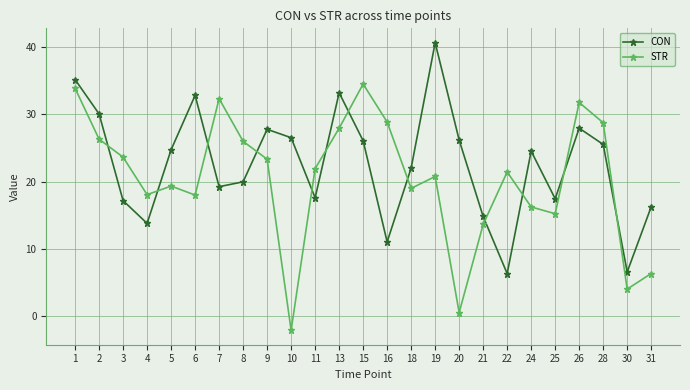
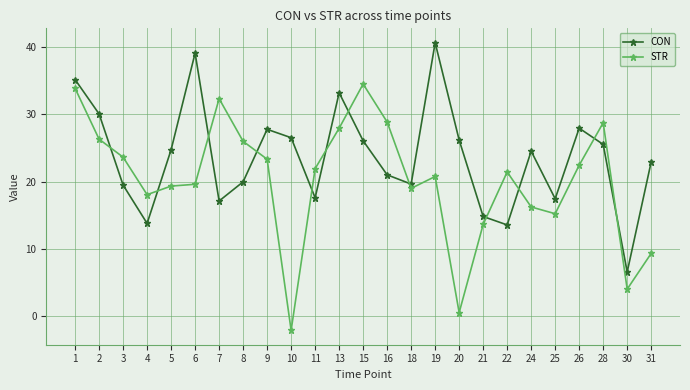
  {
    "CON": {
      "1": 35,
      "2": 30,
-     "3": 17,
+     "3": 19,
      "4": 14,
      "5": 25,
-     "6": 33,
-     "7": 19,
+     "6": 39,
+     "7": 17,
      "8": 20,
      "9": 28,
      "10": 27,
      "11": 18,
      "13": 33,
      "15": 26,
-     "16": 11,
-     "18": 22,
+     "16": 21,
+     "18": 20,
      "19": 41,
      "20": 26,
      "21": 15,
-     "22": 6,
+     "22": 14,
      "24": 25,
      "25": 17,
      "26": 28,
      "28": 26,
      "30": 7,
-     "31": 16
+     "31": 23
    },
    "STR": {
      "1": 34,
      "2": 26,
      "3": 24,
      "4": 18,
      "5": 19,
-     "6": 18,
+     "6": 20,
      "7": 32,
      "8": 26,
      "9": 23,
      "10": -2,
      "11": 22,
      "13": 28,
      "15": 35,
      "16": 29,
      "18": 19,
      "19": 21,
      "20": 0,
      "21": 14,
      "22": 21,
      "24": 16,
      "25": 15,
-     "26": 32,
+     "26": 22,
      "28": 29,
      "30": 4,
-     "31": 6
+     "31": 9
    }
  }
